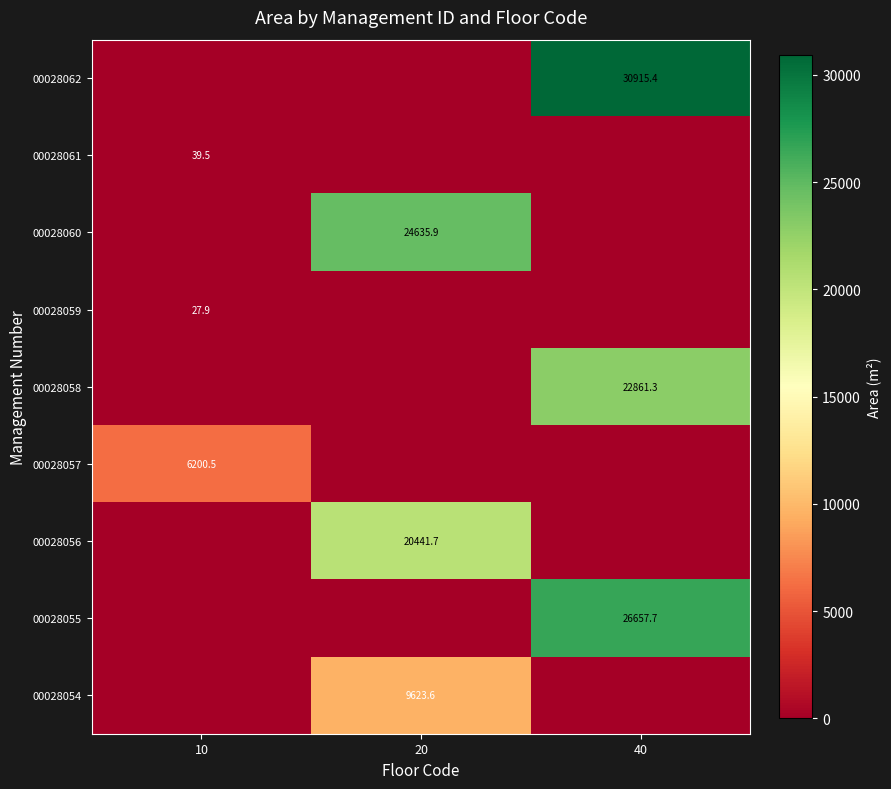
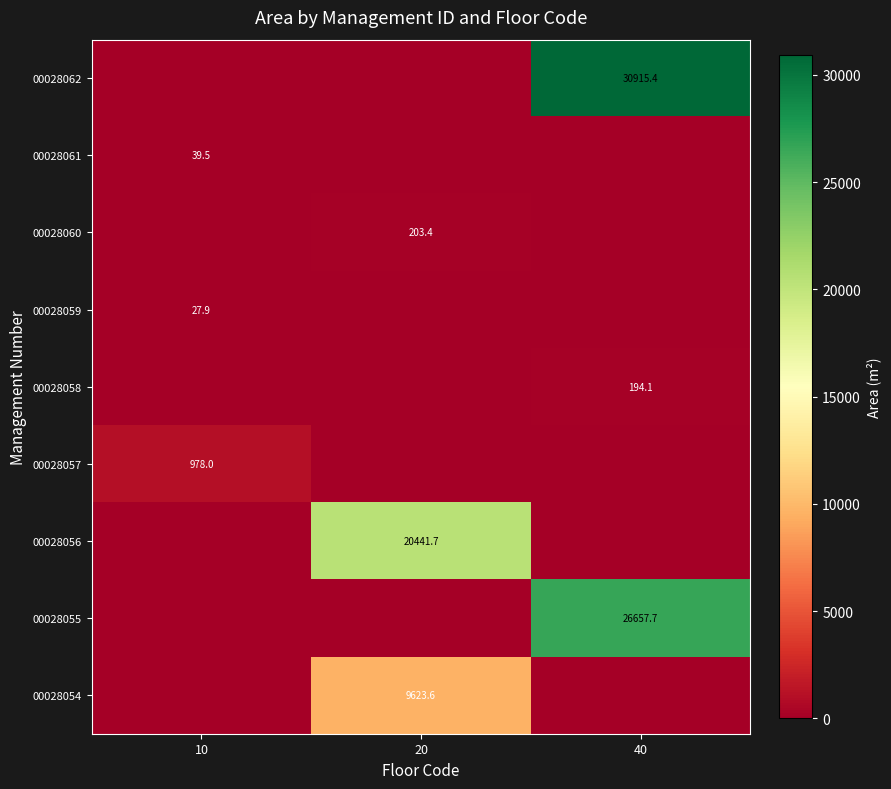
  {
    "00028062": {
      "40": 30915.4
    },
    "00028061": {
      "10": 39.5
    },
    "00028060": {
-     "20": 24635.9
+     "20": 203.4
    },
    "00028059": {
      "10": 27.9
    },
    "00028058": {
-     "40": 22861.3
+     "40": 194.1
    },
    "00028057": {
-     "10": 6200.5
+     "10": 978.0
    },
    "00028056": {
      "20": 20441.7
    },
    "00028055": {
      "40": 26657.7
    },
    "00028054": {
      "20": 9623.6
    }
  }
